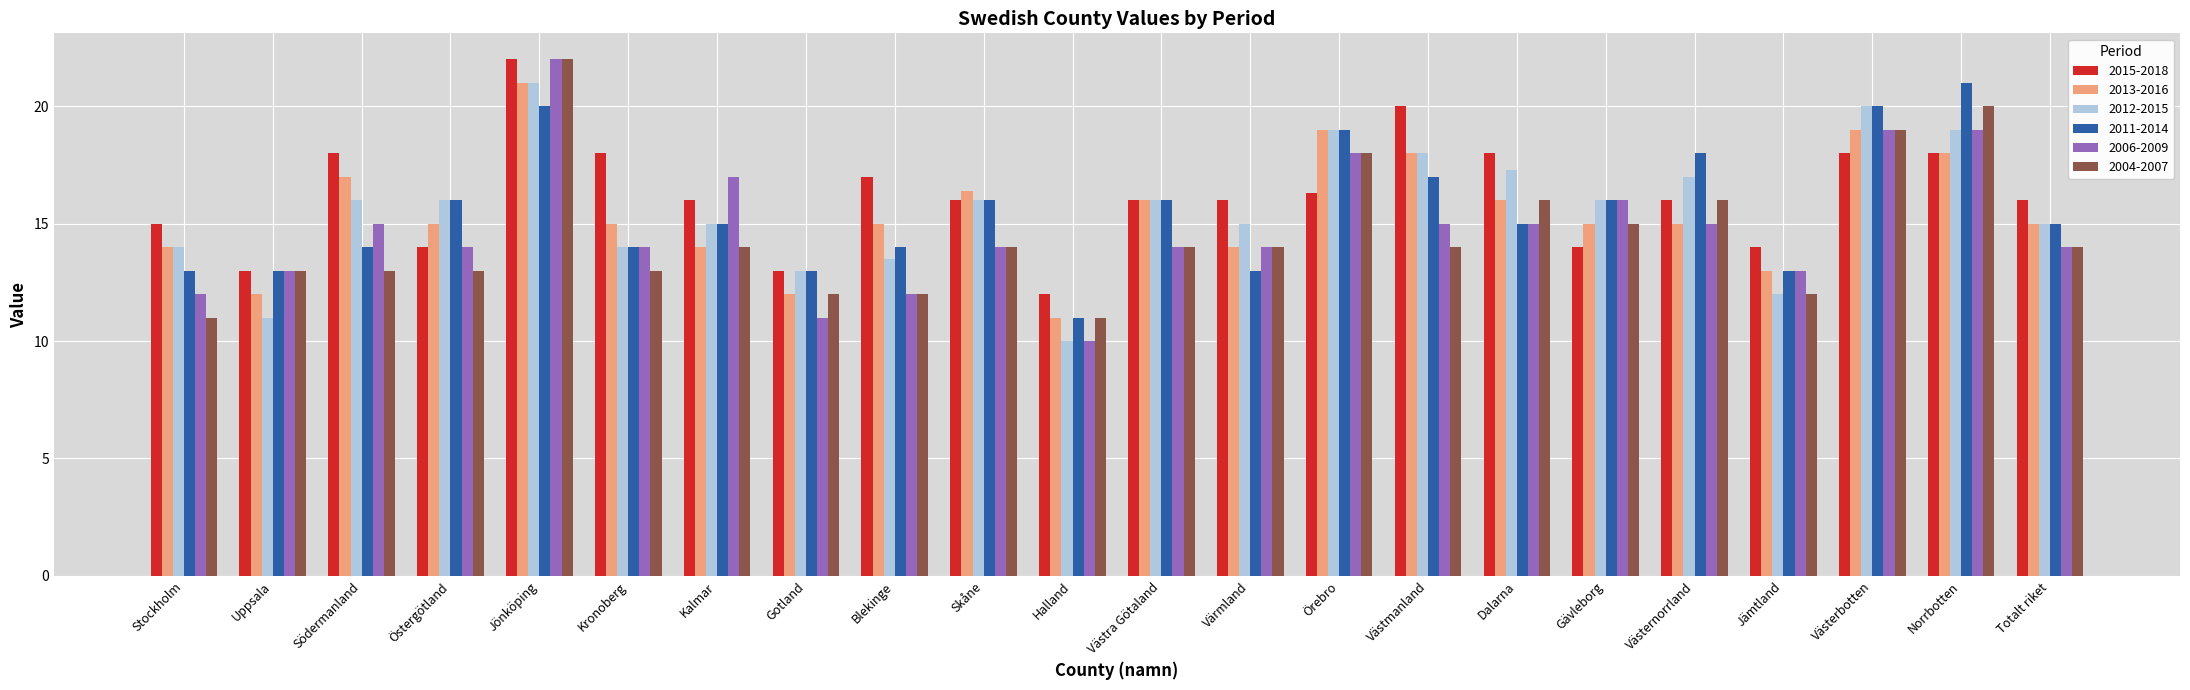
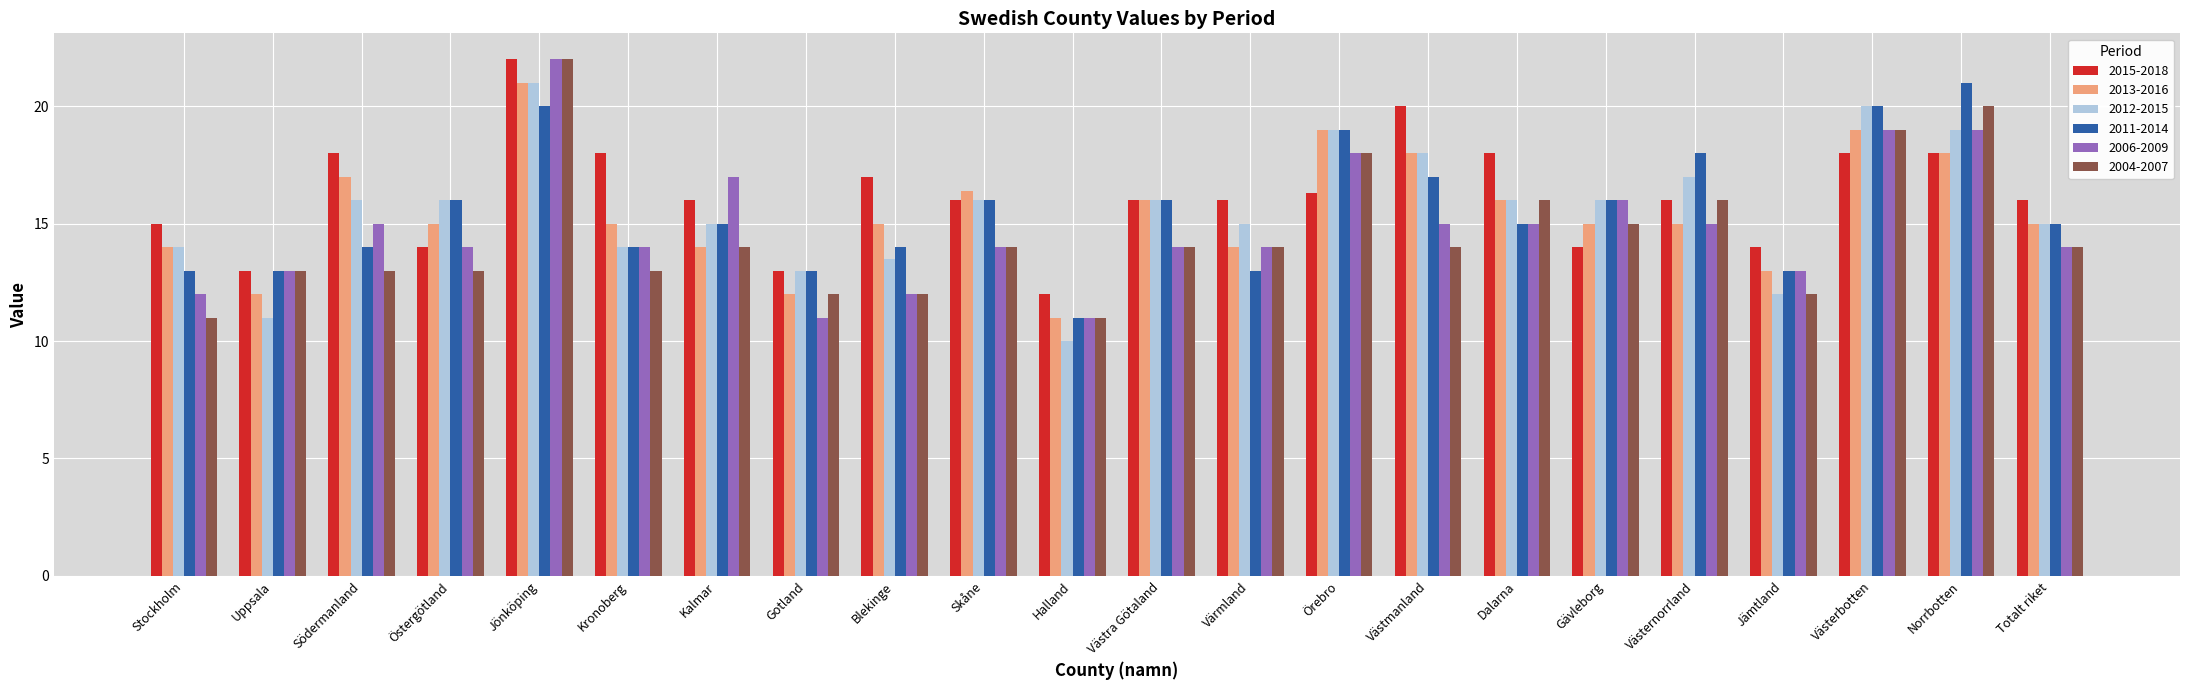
  {
    "2015-2018": {
      "Stockholm": 15.0,
      "Uppsala": 13.0,
      "Södermanland": 18.0,
      "Östergötland": 14.0,
      "Jönköping": 22.0,
      "Kronoberg": 18.0,
      "Kalmar": 16.0,
      "Gotland": 13.0,
      "Blekinge": 17.0,
      "Skåne": 16.0,
      "Halland": 12.0,
      "Västra Götaland": 16.0,
      "Värmland": 16.0,
      "Örebro": 16.3,
      "Västmanland": 20.0,
      "Dalarna": 18.0,
      "Gävleborg": 14.0,
      "Västernorrland": 16.0,
      "Jämtland": 14.0,
      "Västerbotten": 18.0,
      "Norrbotten": 18.0,
      "Totalt riket": 16.0
    },
    "2013-2016": {
      "Stockholm": 14.0,
      "Uppsala": 12.0,
      "Södermanland": 17.0,
      "Östergötland": 15.0,
      "Jönköping": 21.0,
      "Kronoberg": 15.0,
      "Kalmar": 14.0,
      "Gotland": 12.0,
      "Blekinge": 15.0,
      "Skåne": 16.4,
      "Halland": 11.0,
      "Västra Götaland": 16.0,
      "Värmland": 14.0,
      "Örebro": 19.0,
      "Västmanland": 18.0,
      "Dalarna": 16.0,
      "Gävleborg": 15.0,
      "Västernorrland": 15.0,
      "Jämtland": 13.0,
      "Västerbotten": 19.0,
      "Norrbotten": 18.0,
      "Totalt riket": 15.0
    },
    "2012-2015": {
      "Stockholm": 14.0,
      "Uppsala": 11.0,
      "Södermanland": 16.0,
      "Östergötland": 16.0,
      "Jönköping": 21.0,
      "Kronoberg": 14.0,
      "Kalmar": 15.0,
      "Gotland": 13.0,
      "Blekinge": 13.5,
      "Skåne": 16.0,
      "Halland": 10.0,
      "Västra Götaland": 16.0,
      "Värmland": 15.0,
      "Örebro": 19.0,
      "Västmanland": 18.0,
-     "Dalarna": 17.3,
+     "Dalarna": 16.0,
      "Gävleborg": 16.0,
      "Västernorrland": 17.0,
      "Jämtland": 12.0,
      "Västerbotten": 20.0,
      "Norrbotten": 19.0,
      "Totalt riket": 15.0
    },
    "2011-2014": {
      "Stockholm": 13.0,
      "Uppsala": 13.0,
      "Södermanland": 14.0,
      "Östergötland": 16.0,
      "Jönköping": 20.0,
      "Kronoberg": 14.0,
      "Kalmar": 15.0,
      "Gotland": 13.0,
      "Blekinge": 14.0,
      "Skåne": 16.0,
      "Halland": 11.0,
      "Västra Götaland": 16.0,
      "Värmland": 13.0,
      "Örebro": 19.0,
      "Västmanland": 17.0,
      "Dalarna": 15.0,
      "Gävleborg": 16.0,
      "Västernorrland": 18.0,
      "Jämtland": 13.0,
      "Västerbotten": 20.0,
      "Norrbotten": 21.0,
      "Totalt riket": 15.0
    },
    "2006-2009": {
      "Stockholm": 12,
      "Uppsala": 13,
      "Södermanland": 15,
      "Östergötland": 14,
      "Jönköping": 22,
      "Kronoberg": 14,
      "Kalmar": 17,
      "Gotland": 11,
      "Blekinge": 12,
      "Skåne": 14,
-     "Halland": 10,
+     "Halland": 11,
      "Västra Götaland": 14,
      "Värmland": 14,
      "Örebro": 18,
      "Västmanland": 15,
      "Dalarna": 15,
      "Gävleborg": 16,
      "Västernorrland": 15,
      "Jämtland": 13,
      "Västerbotten": 19,
      "Norrbotten": 19,
      "Totalt riket": 14
    },
    "2004-2007": {
      "Stockholm": 11.0,
      "Uppsala": 13.0,
      "Södermanland": 13.0,
      "Östergötland": 13.0,
      "Jönköping": 22.0,
      "Kronoberg": 13.0,
      "Kalmar": 14.0,
      "Gotland": 12.0,
      "Blekinge": 12.0,
      "Skåne": 14.0,
      "Halland": 11.0,
      "Västra Götaland": 14.0,
      "Värmland": 14.0,
      "Örebro": 18.0,
      "Västmanland": 14.0,
      "Dalarna": 16.0,
      "Gävleborg": 15.0,
      "Västernorrland": 16.0,
      "Jämtland": 12.0,
      "Västerbotten": 19.0,
      "Norrbotten": 20.0,
      "Totalt riket": 14.0
    }
  }
